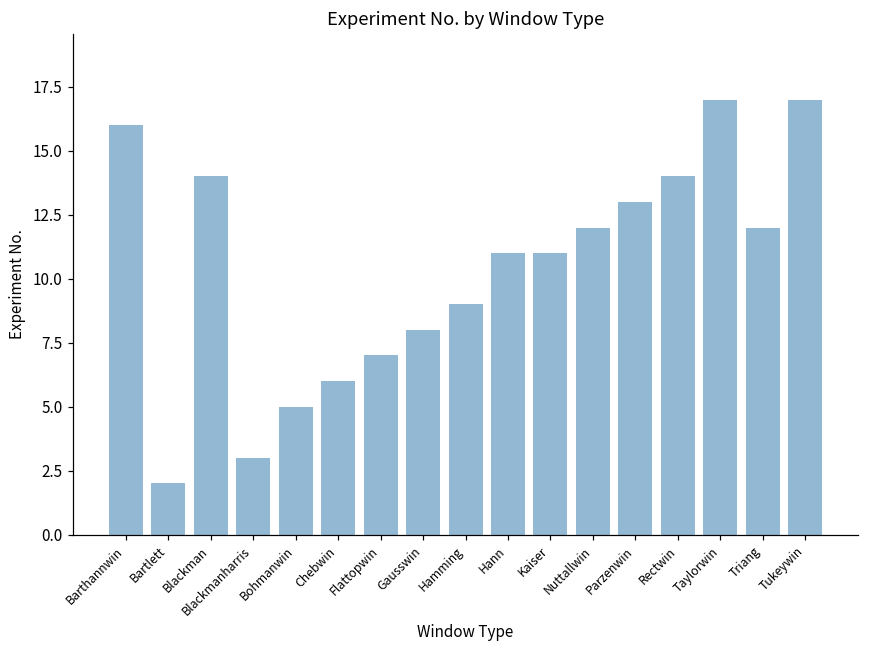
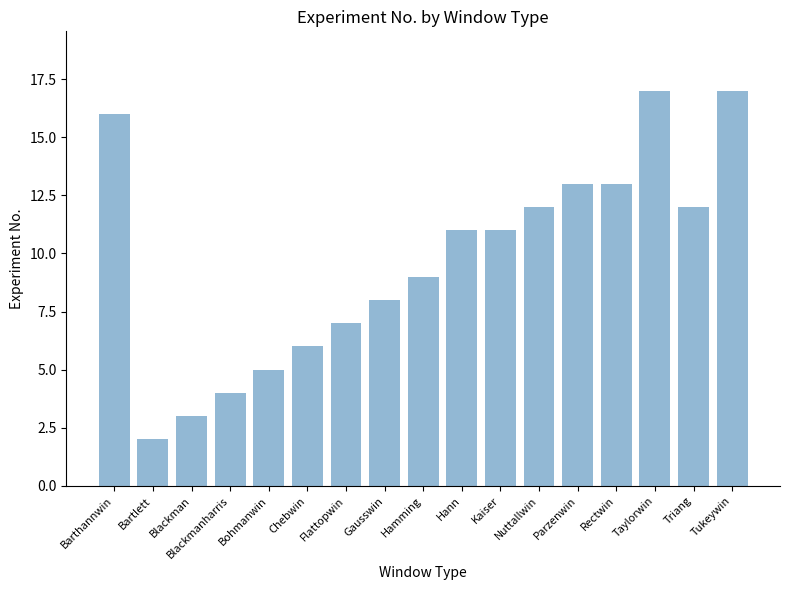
  {
    "Barthannwin": 16,
    "Bartlett": 2,
-   "Blackman": 14,
-   "Blackmanharris": 3,
+   "Blackman": 3,
+   "Blackmanharris": 4,
    "Bohmanwin": 5,
    "Chebwin": 6,
    "Flattopwin": 7,
    "Gausswin": 8,
    "Hamming": 9,
    "Hann": 11,
    "Kaiser": 11,
    "Nuttallwin": 12,
    "Parzenwin": 13,
-   "Rectwin": 14,
+   "Rectwin": 13,
    "Taylorwin": 17,
    "Triang": 12,
    "Tukeywin": 17
  }
